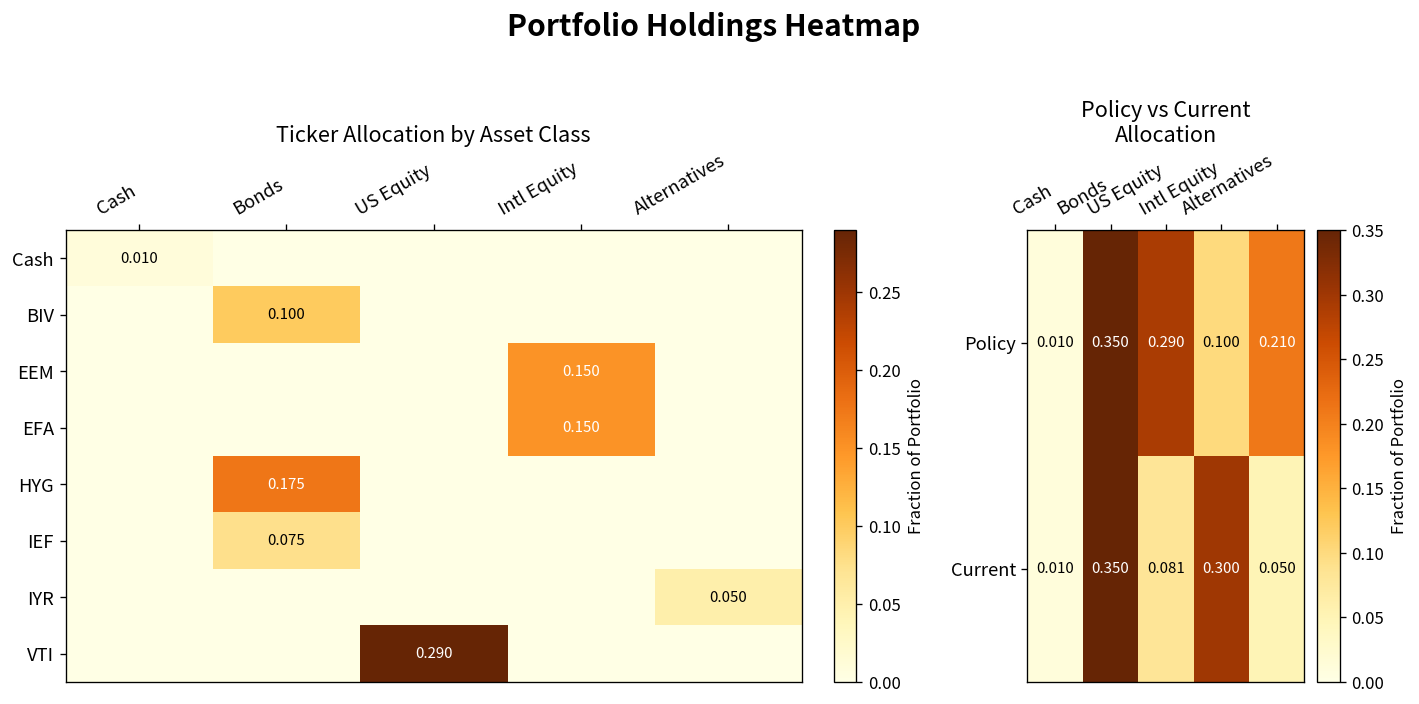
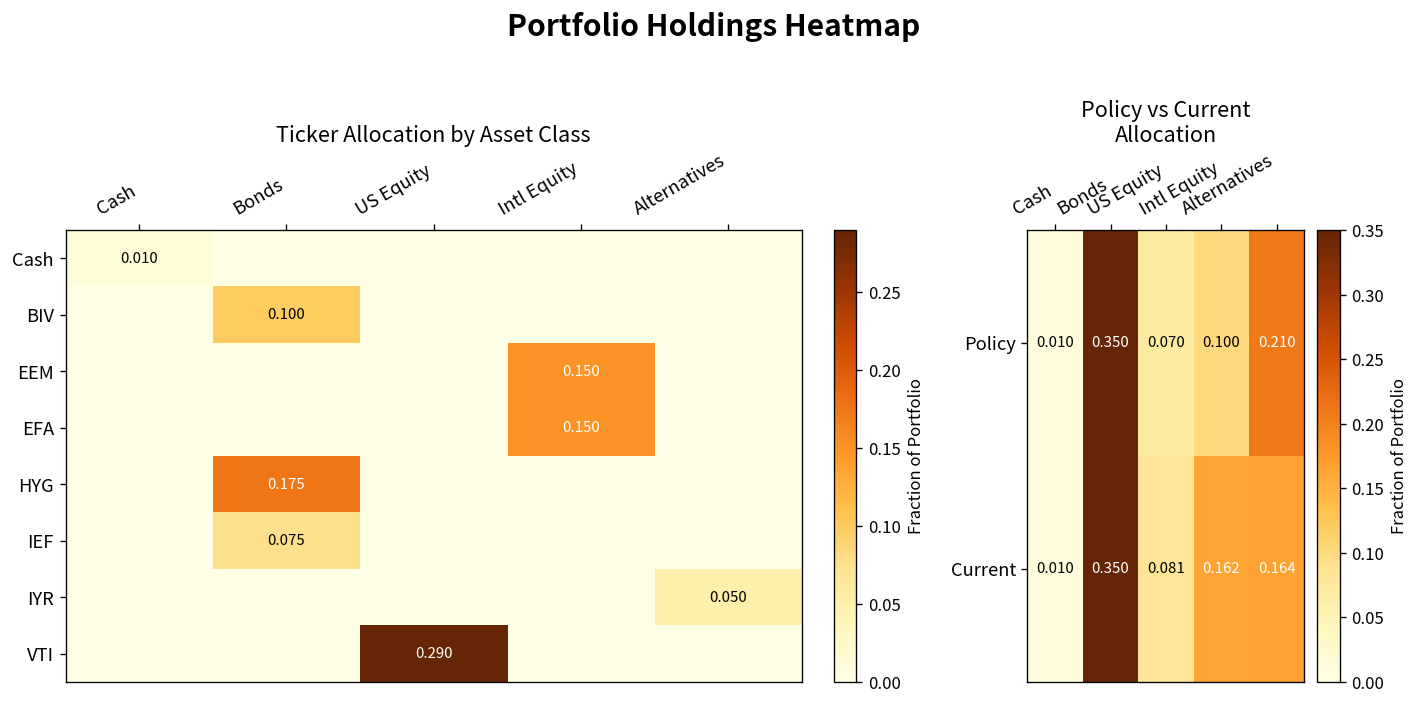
  {
    "Ticker Allocation by Asset Class": {
      "Cash": {
        "Cash": 0.010
      },
      "BIV": {
        "Bonds": 0.100
      },
      "EEM": {
        "Intl Equity": 0.150
      },
      "EFA": {
        "Intl Equity": 0.150
      },
      "HYG": {
        "Bonds": 0.175
      },
      "IEF": {
        "Bonds": 0.075
      },
      "IYR": {
        "Alternatives": 0.050
      },
      "VTI": {
        "US Equity": 0.290
      }
    },
    "Policy vs Current Allocation": {
      "Policy": {
        "Cash": 0.010,
        "Bonds": 0.350,
-       "US Equity": 0.290,
+       "US Equity": 0.070,
        "Intl Equity": 0.100,
        "Alternatives": 0.210
      },
      "Current": {
        "Cash": 0.010,
        "Bonds": 0.350,
        "US Equity": 0.081,
-       "Intl Equity": 0.300,
-       "Alternatives": 0.050
+       "Intl Equity": 0.162,
+       "Alternatives": 0.164
      }
    }
  }
